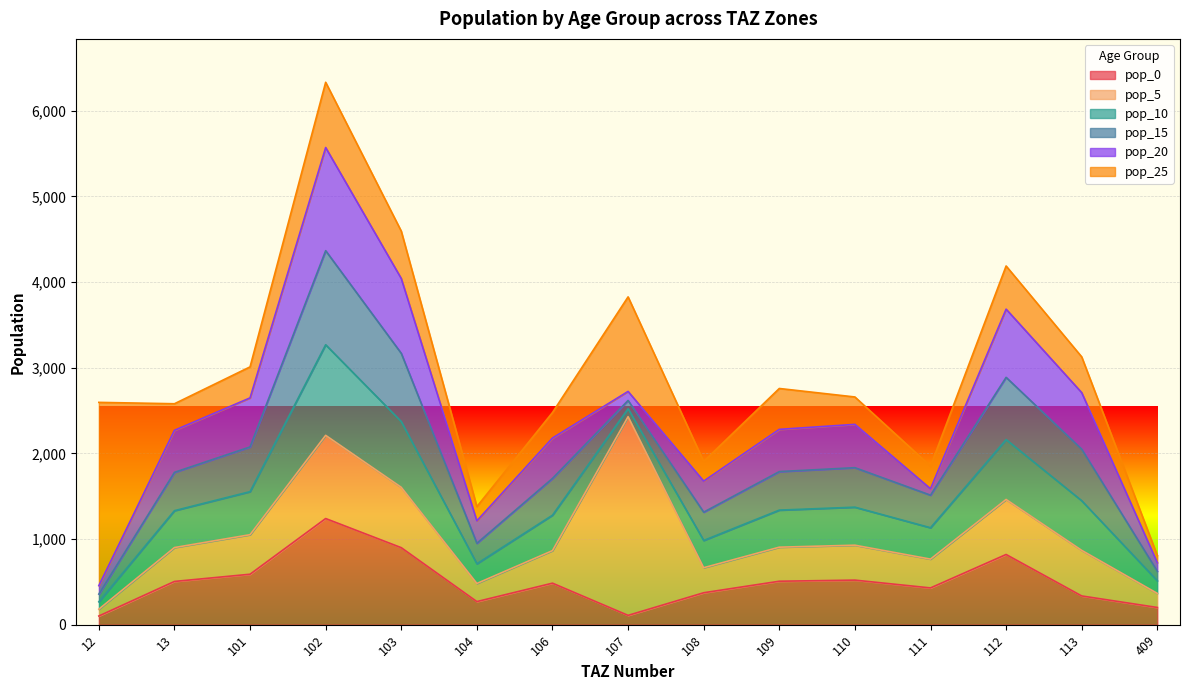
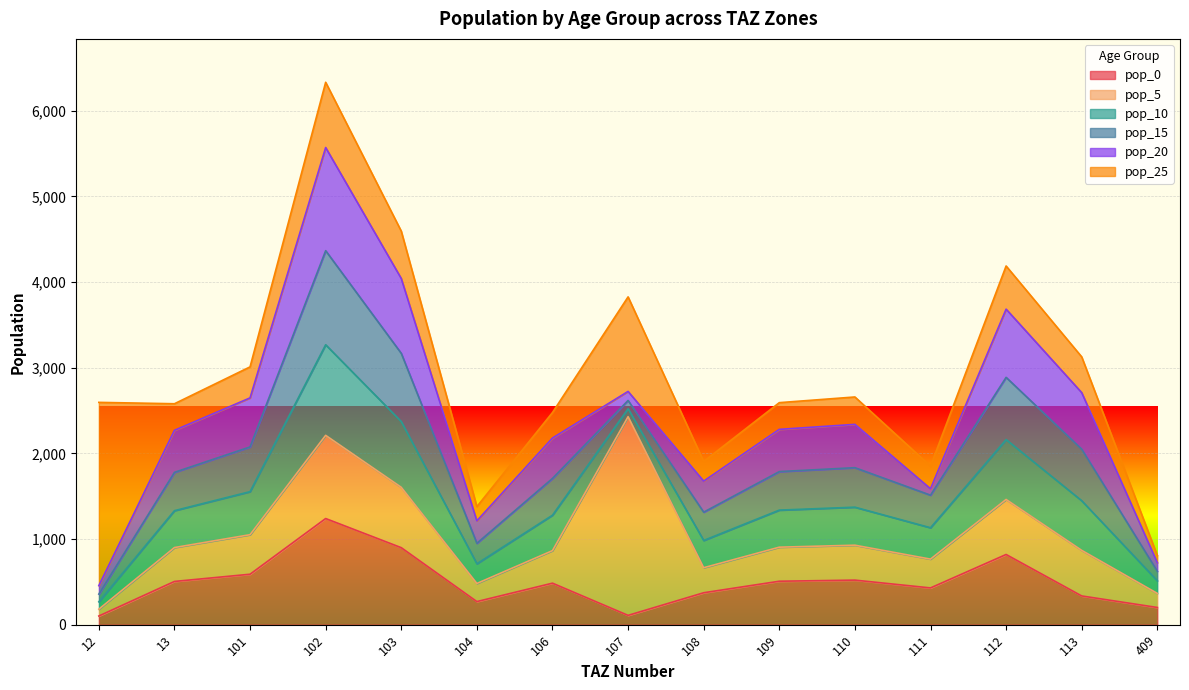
  {
    "pop_0": {
      "12": "100",
      "13": "500",
      "101": "600",
      "102": "1,200",
      "103": "900",
      "104": "300",
      "106": "500",
      "107": "100",
      "108": "400",
      "109": "500",
      "110": "500",
      "111": "400",
      "112": "800",
      "113": "300",
      "409": "200"
    },
    "pop_5": {
      "12": "100",
      "13": "400",
      "101": "500",
      "102": "1,000",
      "103": "700",
      "104": "200",
      "106": "400",
      "107": "2,300",
      "108": "300",
      "109": "400",
      "110": "400",
      "111": "300",
      "112": "600",
      "113": "500",
      "409": "200"
    },
    "pop_20": {
      "12": "100",
      "13": "500",
      "101": "600",
      "102": "1,200",
      "103": "900",
      "104": "300",
      "106": "500",
      "107": "100",
      "108": "400",
      "109": "500",
      "110": "500",
      "111": "100",
      "112": "800",
      "113": "700",
      "409": "100"
    },
    "pop_25": {
      "12": "2,100",
      "13": "300",
      "101": "400",
      "102": "800",
      "103": "600",
      "104": "200",
      "106": "300",
      "107": "1,100",
      "108": "200",
-     "109": "500",
+     "109": "300",
      "110": "300",
      "111": "300",
      "112": "500",
      "113": "400",
      "409": "100"
    }
  }
